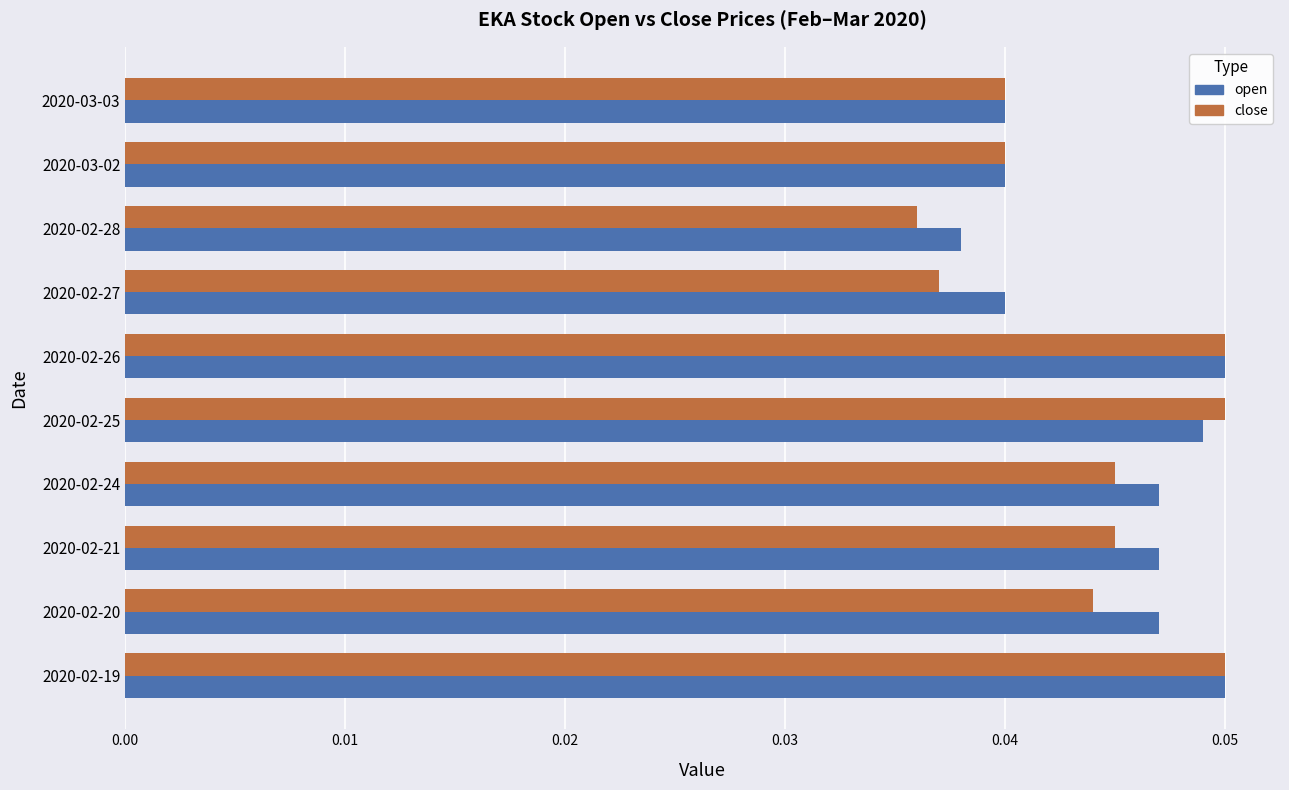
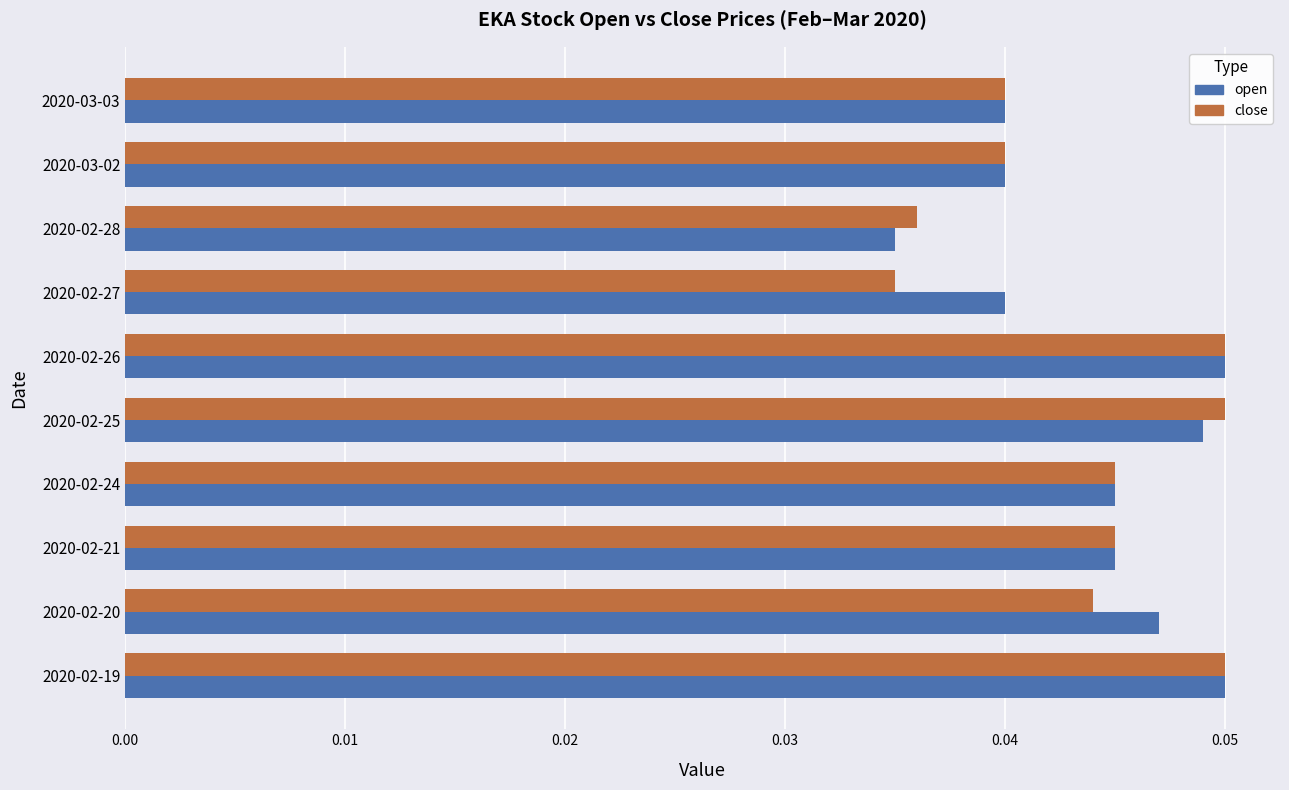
  {
    "open": {
      "2020-03-03": 0.040,
      "2020-03-02": 0.040,
-     "2020-02-28": 0.038,
+     "2020-02-28": 0.035,
      "2020-02-27": 0.040,
      "2020-02-26": 0.050,
      "2020-02-25": 0.049,
-     "2020-02-24": 0.047,
-     "2020-02-21": 0.047,
+     "2020-02-24": 0.045,
+     "2020-02-21": 0.045,
      "2020-02-20": 0.047,
      "2020-02-19": 0.050
    },
    "close": {
      "2020-03-03": 0.040,
      "2020-03-02": 0.040,
      "2020-02-28": 0.036,
-     "2020-02-27": 0.037,
+     "2020-02-27": 0.035,
      "2020-02-26": 0.050,
      "2020-02-25": 0.050,
      "2020-02-24": 0.045,
      "2020-02-21": 0.045,
      "2020-02-20": 0.044,
      "2020-02-19": 0.050
    }
  }
